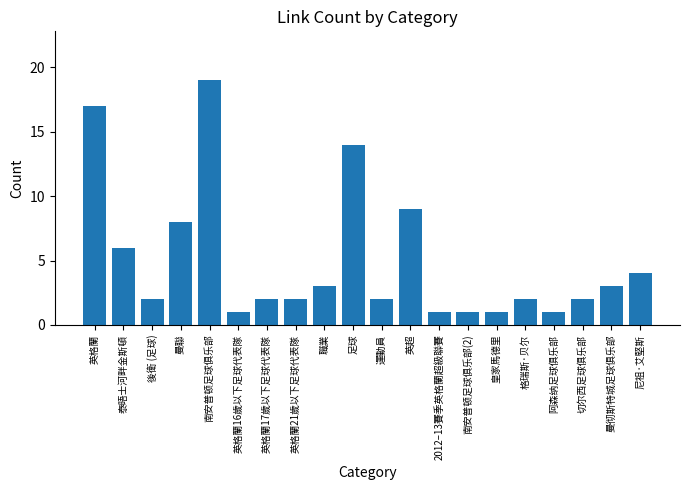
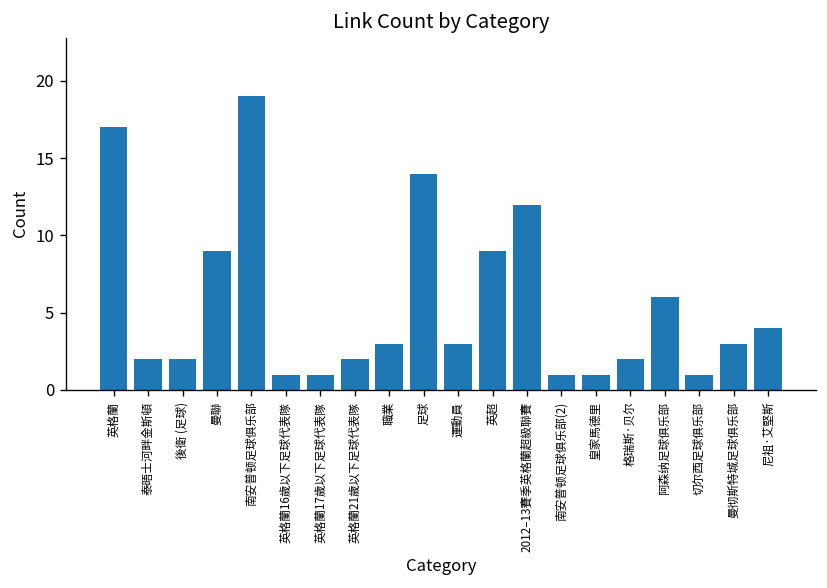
  {
    "英格蘭": 17,
-   "泰晤士河畔金斯頓": 6,
+   "泰晤士河畔金斯頓": 2,
    "後衛 (足球)": 2,
-   "曼聯": 8,
+   "曼聯": 9,
    "南安普顿足球俱乐部": 19,
    "英格蘭16歲以下足球代表隊": 1,
-   "英格蘭17歲以下足球代表隊": 2,
+   "英格蘭17歲以下足球代表隊": 1,
    "英格蘭21歲以下足球代表隊": 2,
    "職業": 3,
    "足球": 14,
-   "運動員": 2,
+   "運動員": 3,
    "英超": 9,
-   "2012–13賽季英格蘭超級聯賽": 1,
+   "2012–13賽季英格蘭超級聯賽": 12,
    "南安普顿足球俱乐部(2)": 1,
    "皇家馬德里": 1,
    "格瑞斯·贝尔": 2,
-   "阿森纳足球俱乐部": 1,
-   "切尔西足球俱乐部": 2,
+   "阿森纳足球俱乐部": 6,
+   "切尔西足球俱乐部": 1,
    "曼彻斯特城足球俱乐部": 3,
    "尼祖·艾堅斯": 4
  }
